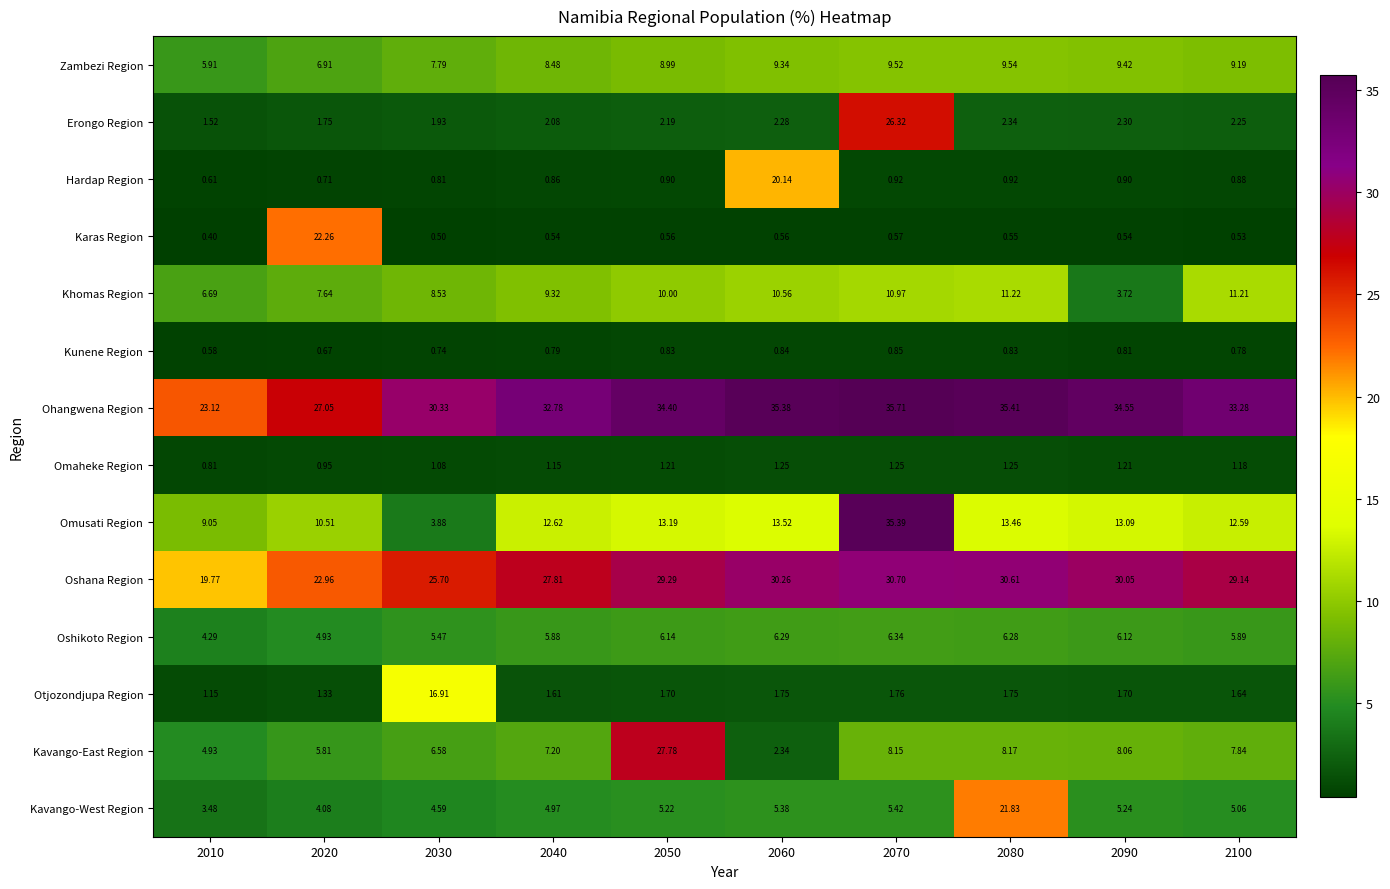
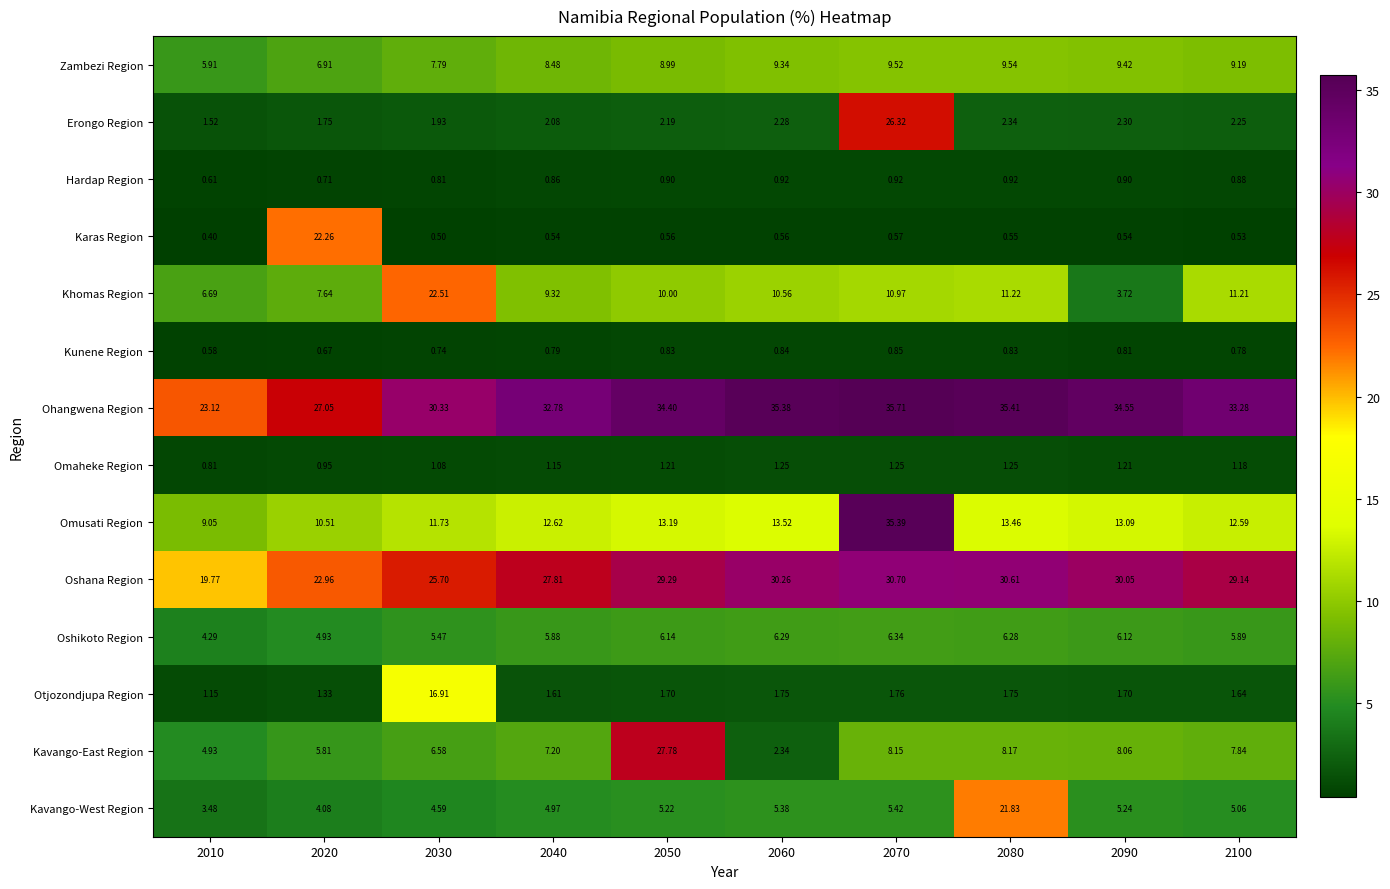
  {
    "Zambezi Region": {
      "2010": 5.91,
      "2020": 6.91,
      "2030": 7.79,
      "2040": 8.48,
      "2050": 8.99,
      "2060": 9.34,
      "2070": 9.52,
      "2080": 9.54,
      "2090": 9.42,
      "2100": 9.19
    },
    "Erongo Region": {
      "2010": 1.52,
      "2020": 1.75,
      "2030": 1.93,
      "2040": 2.08,
      "2050": 2.19,
      "2060": 2.28,
      "2070": 26.32,
      "2080": 2.34,
      "2090": 2.30,
      "2100": 2.25
    },
    "Hardap Region": {
      "2010": 0.61,
      "2020": 0.71,
      "2030": 0.81,
      "2040": 0.86,
      "2050": 0.90,
-     "2060": 20.14,
+     "2060": 0.92,
      "2070": 0.92,
      "2080": 0.92,
      "2090": 0.90,
      "2100": 0.88
    },
    "Karas Region": {
      "2010": 0.40,
      "2020": 22.26,
      "2030": 0.50,
      "2040": 0.54,
      "2050": 0.56,
      "2060": 0.56,
      "2070": 0.57,
      "2080": 0.55,
      "2090": 0.54,
      "2100": 0.53
    },
    "Khomas Region": {
      "2010": 6.69,
      "2020": 7.64,
-     "2030": 8.53,
+     "2030": 22.51,
      "2040": 9.32,
      "2050": 10.00,
      "2060": 10.56,
      "2070": 10.97,
      "2080": 11.22,
      "2090": 3.72,
      "2100": 11.21
    },
    "Kunene Region": {
      "2010": 0.58,
      "2020": 0.67,
      "2030": 0.74,
      "2040": 0.79,
      "2050": 0.83,
      "2060": 0.84,
      "2070": 0.85,
      "2080": 0.83,
      "2090": 0.81,
      "2100": 0.78
    },
    "Ohangwena Region": {
      "2010": 23.12,
      "2020": 27.05,
      "2030": 30.33,
      "2040": 32.78,
      "2050": 34.40,
      "2060": 35.38,
      "2070": 35.71,
      "2080": 35.41,
      "2090": 34.55,
      "2100": 33.28
    },
    "Omaheke Region": {
      "2010": 0.81,
      "2020": 0.95,
      "2030": 1.08,
      "2040": 1.15,
      "2050": 1.21,
      "2060": 1.25,
      "2070": 1.25,
      "2080": 1.25,
      "2090": 1.21,
      "2100": 1.18
    },
    "Omusati Region": {
      "2010": 9.05,
      "2020": 10.51,
-     "2030": 3.88,
+     "2030": 11.73,
      "2040": 12.62,
      "2050": 13.19,
      "2060": 13.52,
      "2070": 35.39,
      "2080": 13.46,
      "2090": 13.09,
      "2100": 12.59
    },
    "Oshana Region": {
      "2010": 19.77,
      "2020": 22.96,
      "2030": 25.70,
      "2040": 27.81,
      "2050": 29.29,
      "2060": 30.26,
      "2070": 30.70,
      "2080": 30.61,
      "2090": 30.05,
      "2100": 29.14
    },
    "Oshikoto Region": {
      "2010": 4.29,
      "2020": 4.93,
      "2030": 5.47,
      "2040": 5.88,
      "2050": 6.14,
      "2060": 6.29,
      "2070": 6.34,
      "2080": 6.28,
      "2090": 6.12,
      "2100": 5.89
    },
    "Otjozondjupa Region": {
      "2010": 1.15,
      "2020": 1.33,
      "2030": 16.91,
      "2040": 1.61,
      "2050": 1.70,
      "2060": 1.75,
      "2070": 1.76,
      "2080": 1.75,
      "2090": 1.70,
      "2100": 1.64
    },
    "Kavango-East Region": {
      "2010": 4.93,
      "2020": 5.81,
      "2030": 6.58,
      "2040": 7.20,
      "2050": 27.78,
      "2060": 2.34,
      "2070": 8.15,
      "2080": 8.17,
      "2090": 8.06,
      "2100": 7.84
    },
    "Kavango-West Region": {
      "2010": 3.48,
      "2020": 4.08,
      "2030": 4.59,
      "2040": 4.97,
      "2050": 5.22,
      "2060": 5.38,
      "2070": 5.42,
      "2080": 21.83,
      "2090": 5.24,
      "2100": 5.06
    }
  }
